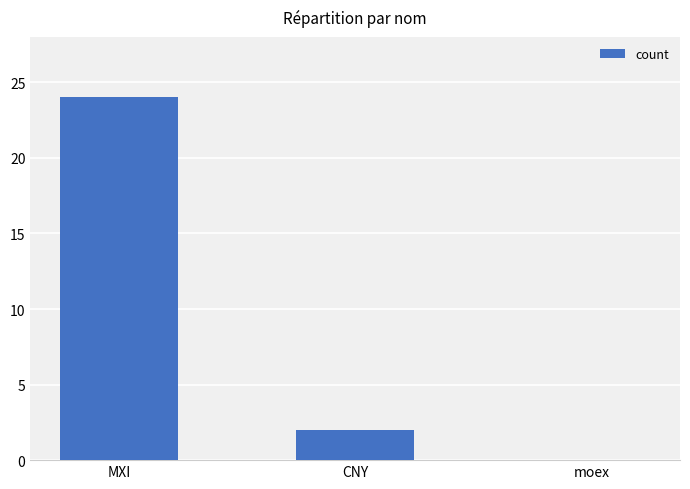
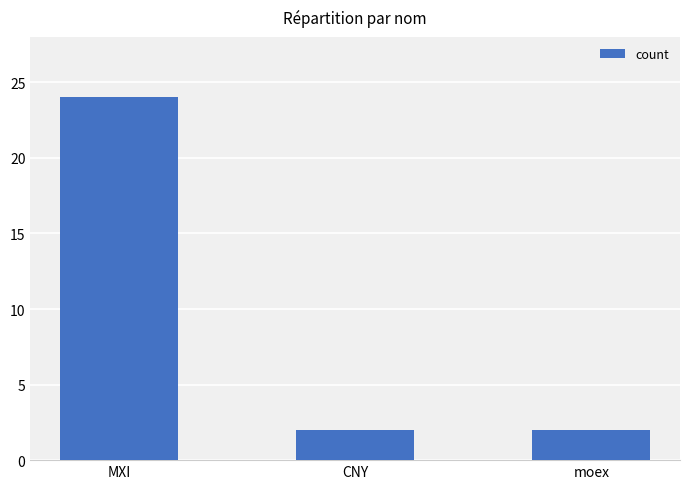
  {
    "MXI": 24,
    "CNY": 2,
-   "moex": 0
+   "moex": 2
  }
